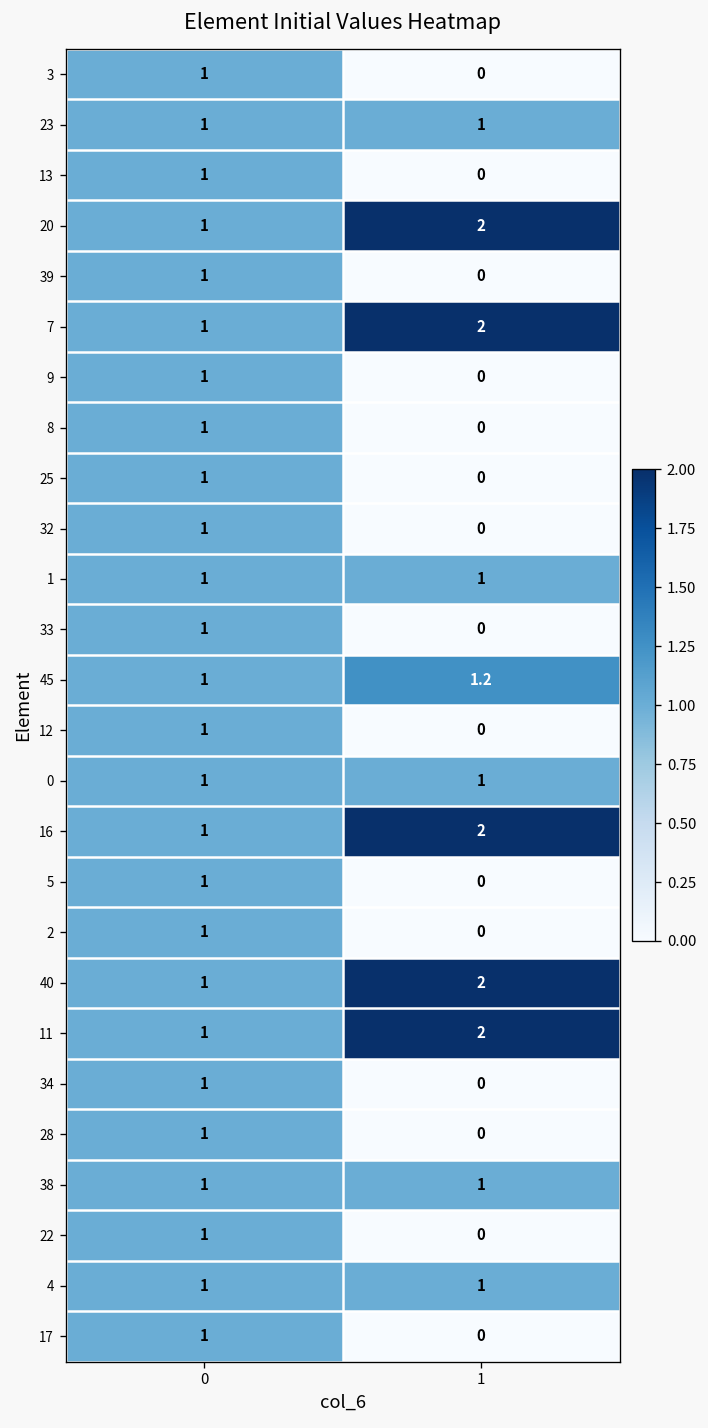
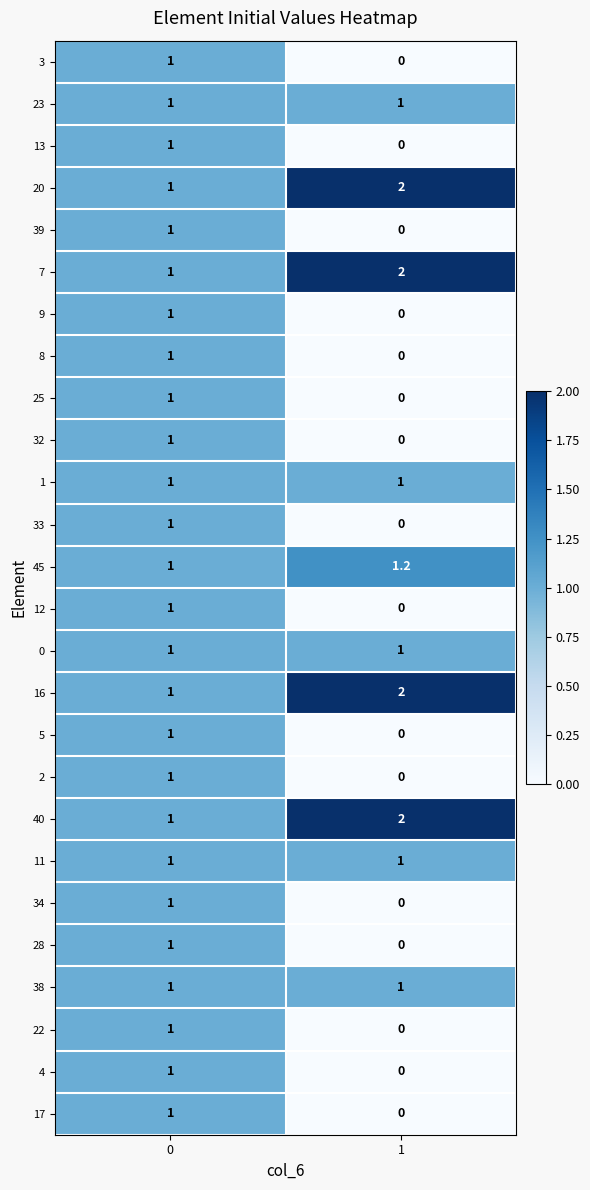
  {
    "3": {
      "0": 1,
      "1": 0
    },
    "23": {
      "0": 1,
      "1": 1
    },
    "13": {
      "0": 1,
      "1": 0
    },
    "20": {
      "0": 1,
      "1": 2
    },
    "39": {
      "0": 1,
      "1": 0
    },
    "7": {
      "0": 1,
      "1": 2
    },
    "9": {
      "0": 1,
      "1": 0
    },
    "8": {
      "0": 1,
      "1": 0
    },
    "25": {
      "0": 1,
      "1": 0
    },
    "32": {
      "0": 1,
      "1": 0
    },
    "1": {
      "0": 1,
      "1": 1
    },
    "33": {
      "0": 1,
      "1": 0
    },
    "45": {
      "0": 1,
      "1": 1.2
    },
    "12": {
      "0": 1,
      "1": 0
    },
    "0": {
      "0": 1,
      "1": 1
    },
    "16": {
      "0": 1,
      "1": 2
    },
    "5": {
      "0": 1,
      "1": 0
    },
    "2": {
      "0": 1,
      "1": 0
    },
    "40": {
      "0": 1,
      "1": 2
    },
    "11": {
      "0": 1,
-     "1": 2
+     "1": 1
    },
    "34": {
      "0": 1,
      "1": 0
    },
    "28": {
      "0": 1,
      "1": 0
    },
    "38": {
      "0": 1,
      "1": 1
    },
    "22": {
      "0": 1,
      "1": 0
    },
    "4": {
      "0": 1,
-     "1": 1
+     "1": 0
    },
    "17": {
      "0": 1,
      "1": 0
    }
  }
